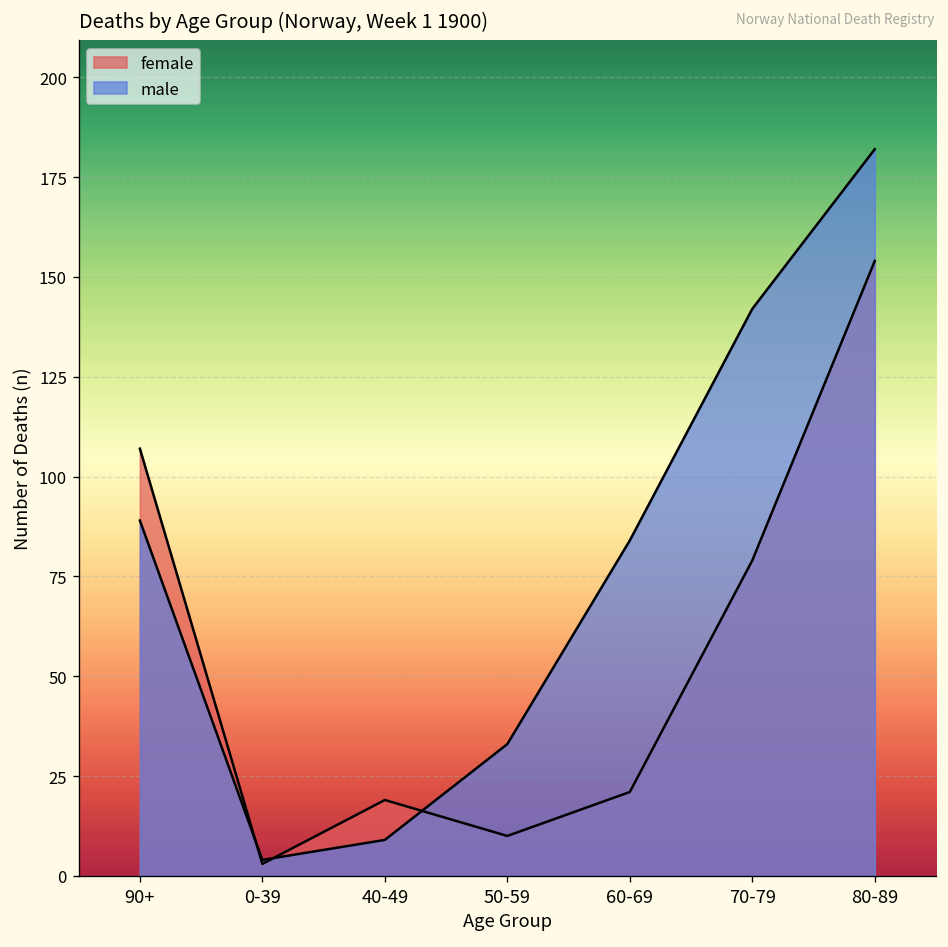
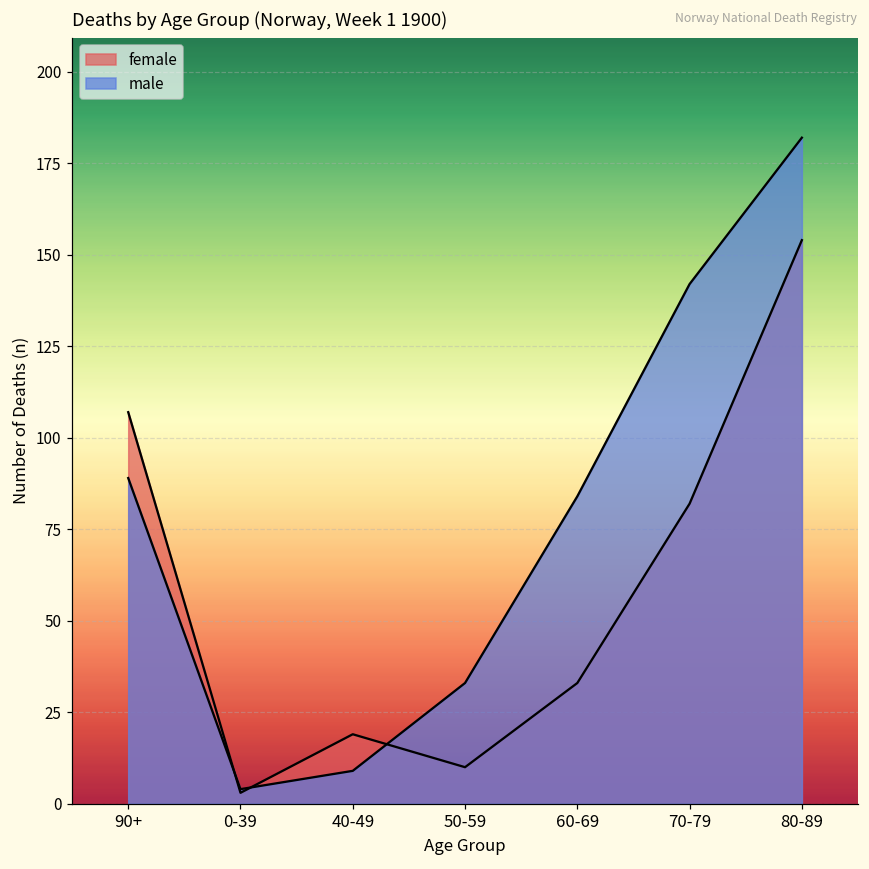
  {
    "female": {
      "90+": 107,
      "0-39": 3,
      "40-49": 19,
      "50-59": 10,
-     "60-69": 21,
-     "70-79": 79,
+     "60-69": 33,
+     "70-79": 82,
      "80-89": 154
    },
    "male": {
      "90+": 89,
      "0-39": 4,
      "40-49": 9,
      "50-59": 33,
      "60-69": 84,
      "70-79": 142,
      "80-89": 182
    }
  }
